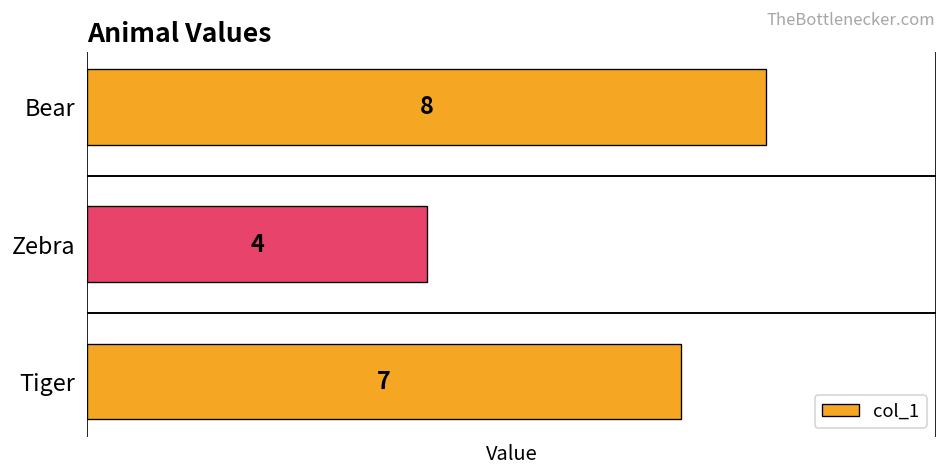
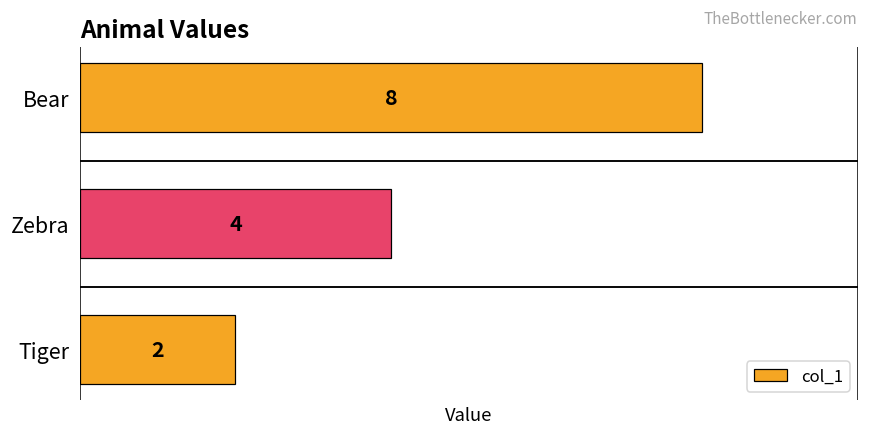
  {
    "Bear": 8,
    "Zebra": 4,
-   "Tiger": 7
+   "Tiger": 2
  }
